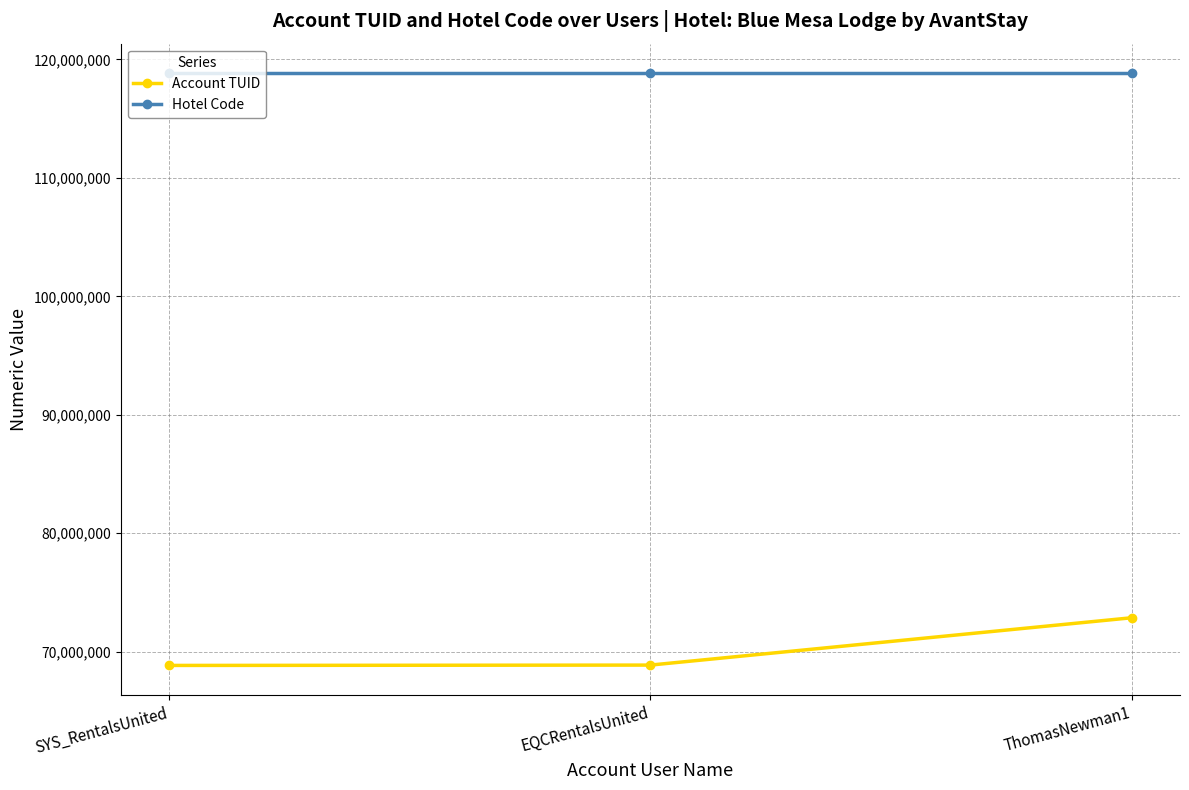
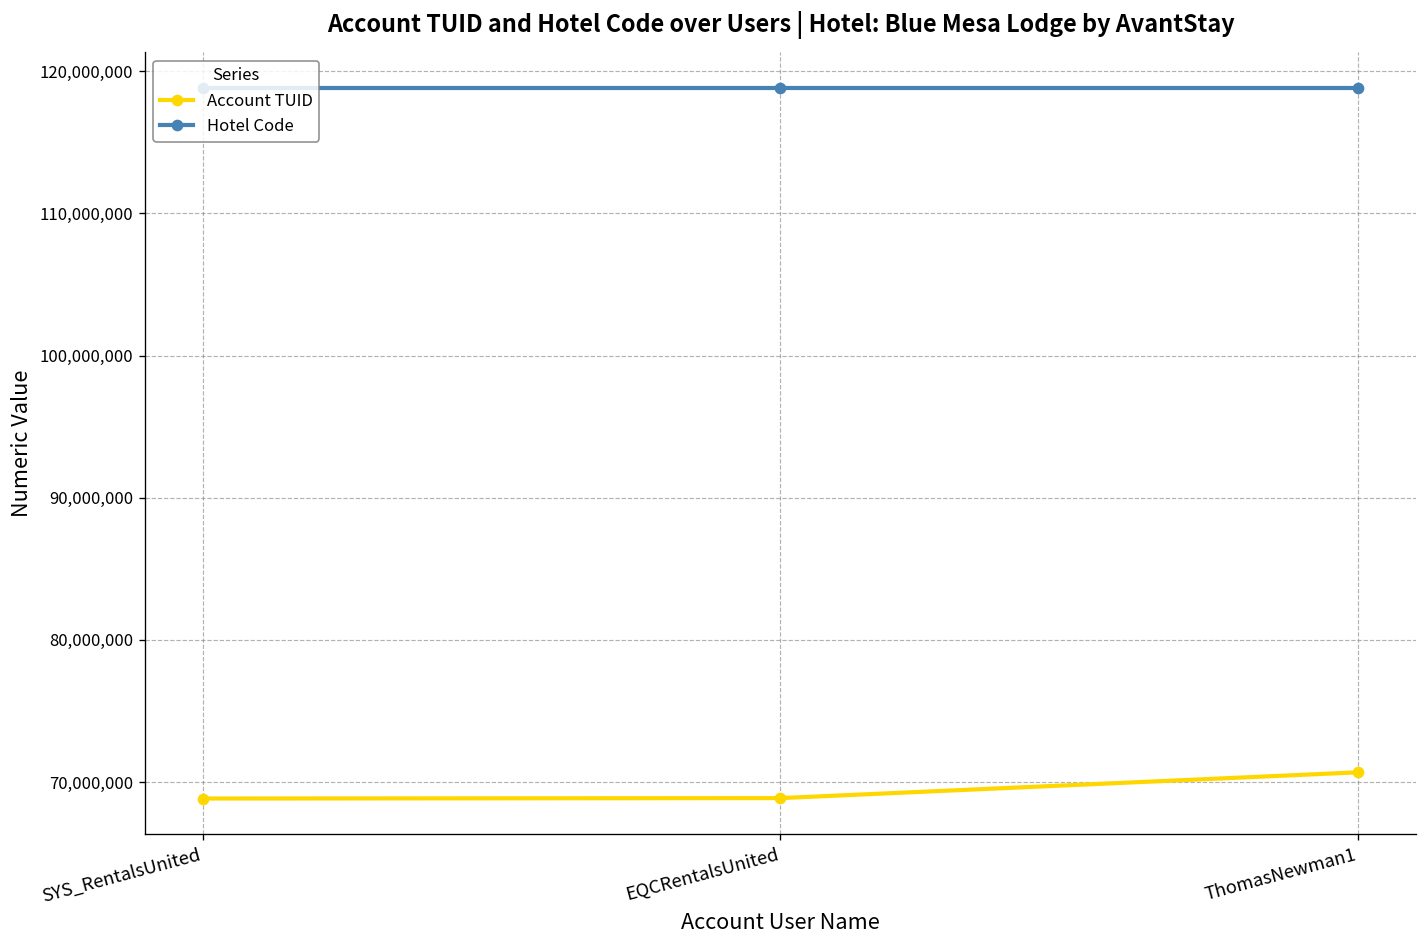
  {
    "Account TUID": {
      "SYS_RentalsUnited": "68,800,000",
      "EQCRentalsUnited": "68,900,000",
-     "ThomasNewman1": "72,900,000"
+     "ThomasNewman1": "70,700,000"
    },
    "Hotel Code": {
      "EQCRentalsUnited": "118,800,000",
      "ThomasNewman1": "118,800,000"
    }
  }
